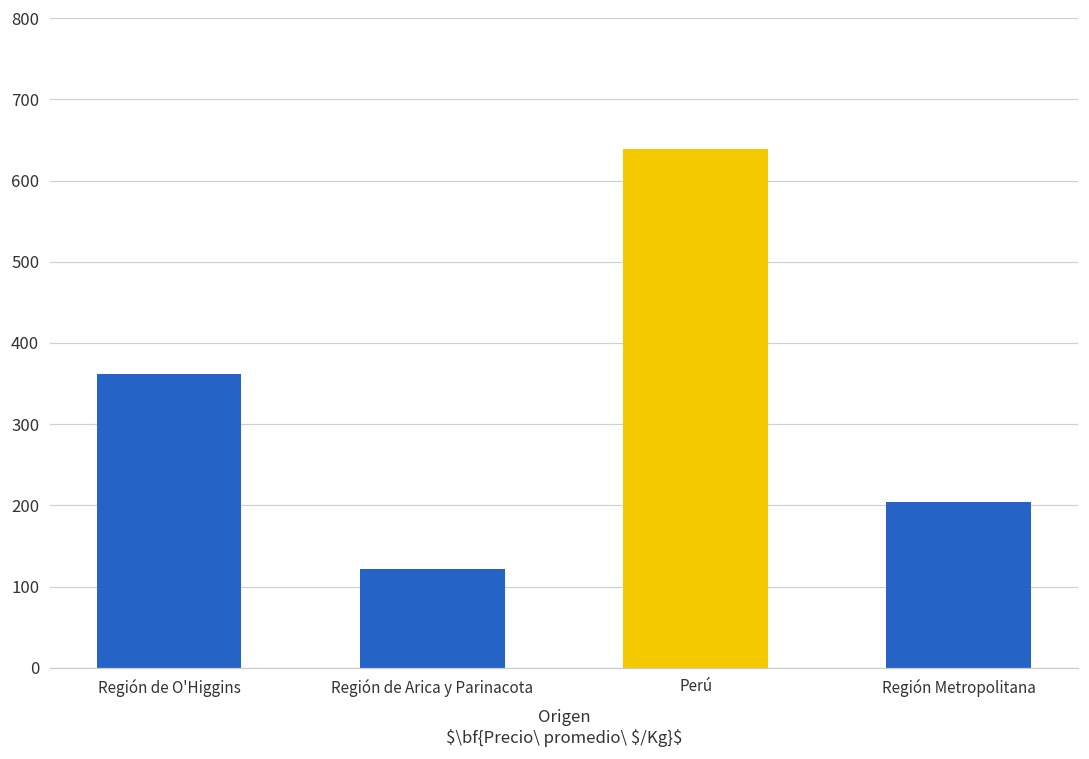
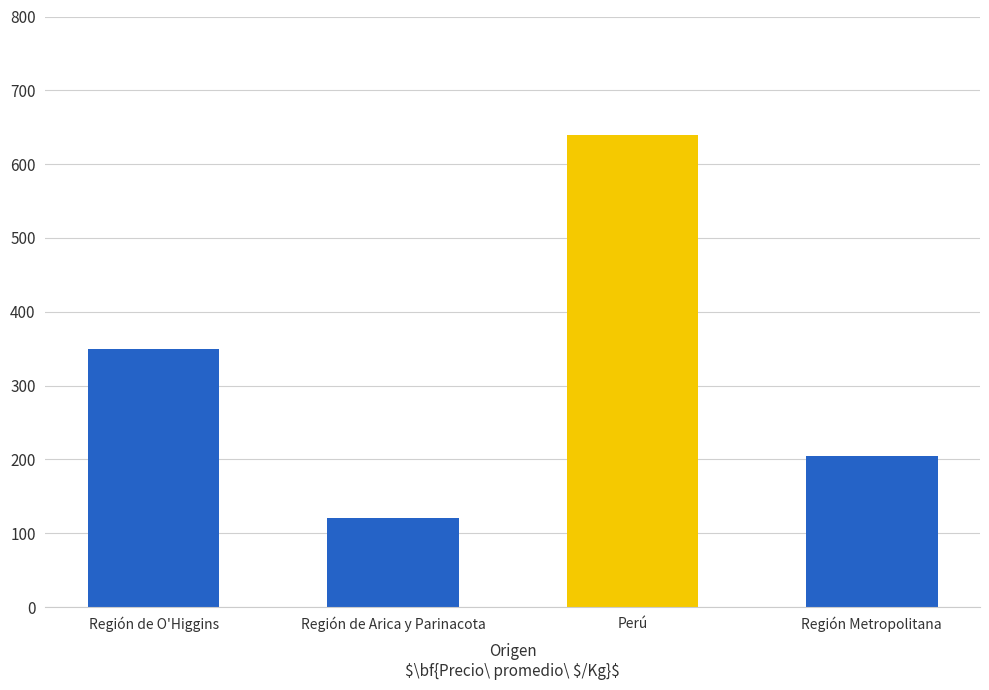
  {
-   "Región de O'Higgins": 360,
+   "Región de O'Higgins": 350,
    "Región de Arica y Parinacota": 120,
    "Perú": 640,
    "Región Metropolitana": 200
  }
